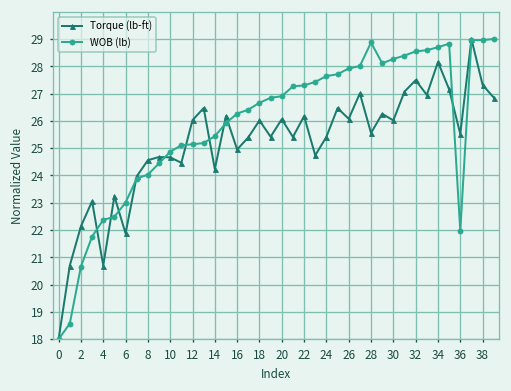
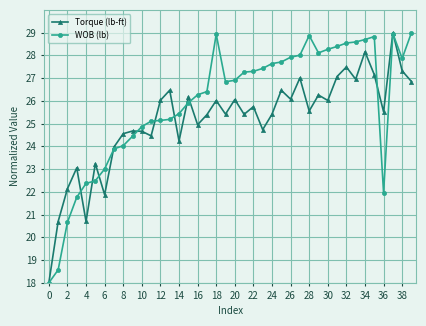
  {
    "Torque (lb-ft)": {
      "2": 22.1,
      "4": 20.7,
      "6": 21.9,
      "8": 24.6,
      "10": 24.7,
      "12": 26.0,
      "14": 24.2,
      "16": 25.0,
      "18": 26.0,
      "20": 26.1,
-     "22": 26.2,
+     "22": 25.7,
      "24": 25.4,
      "26": 26.1,
      "28": 25.6,
      "30": 26.0,
      "32": 27.5,
      "34": 28.2,
      "36": 25.5,
      "38": 27.3
    },
    "WOB (lb)": {
      "2": 20.7,
      "4": 22.4,
      "6": 23.0,
      "8": 24.0,
      "10": 24.9,
      "12": 25.1,
      "14": 25.4,
      "16": 26.3,
-     "18": 26.7,
+     "18": 28.9,
      "20": 26.9,
      "22": 27.3,
      "24": 27.6,
      "26": 27.9,
      "28": 28.9,
      "30": 28.3,
      "32": 28.5,
      "34": 28.7,
      "36": 22.0,
-     "38": 29.0
+     "38": 27.9
    }
  }
